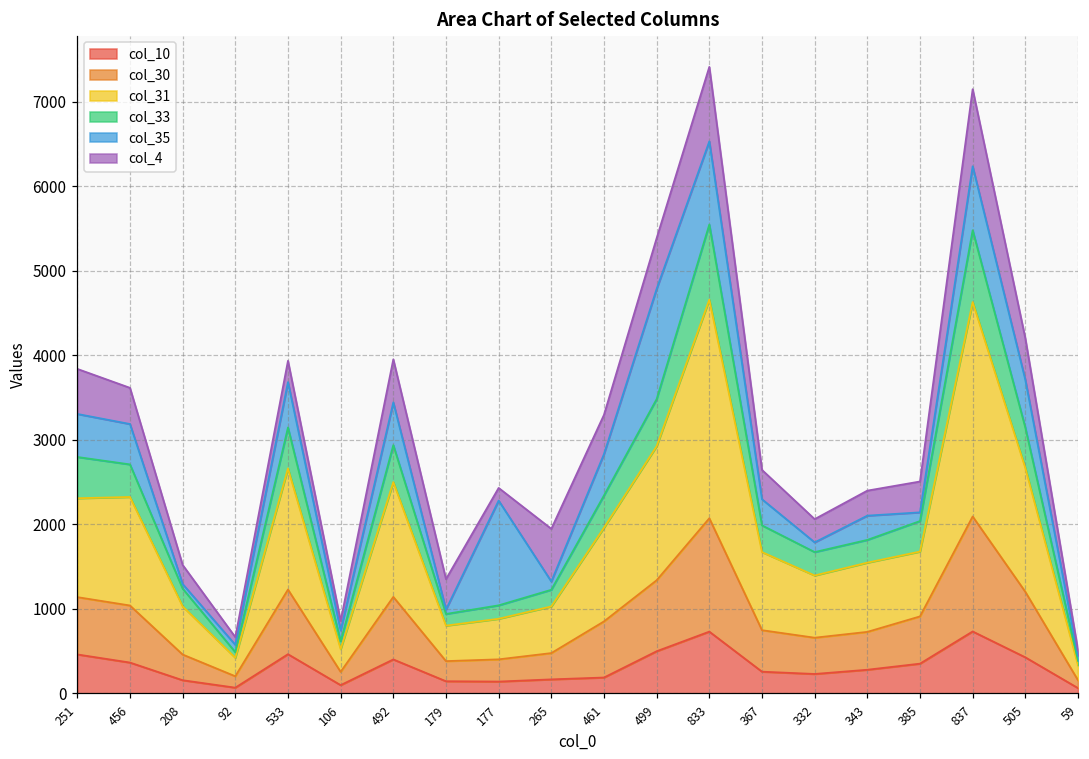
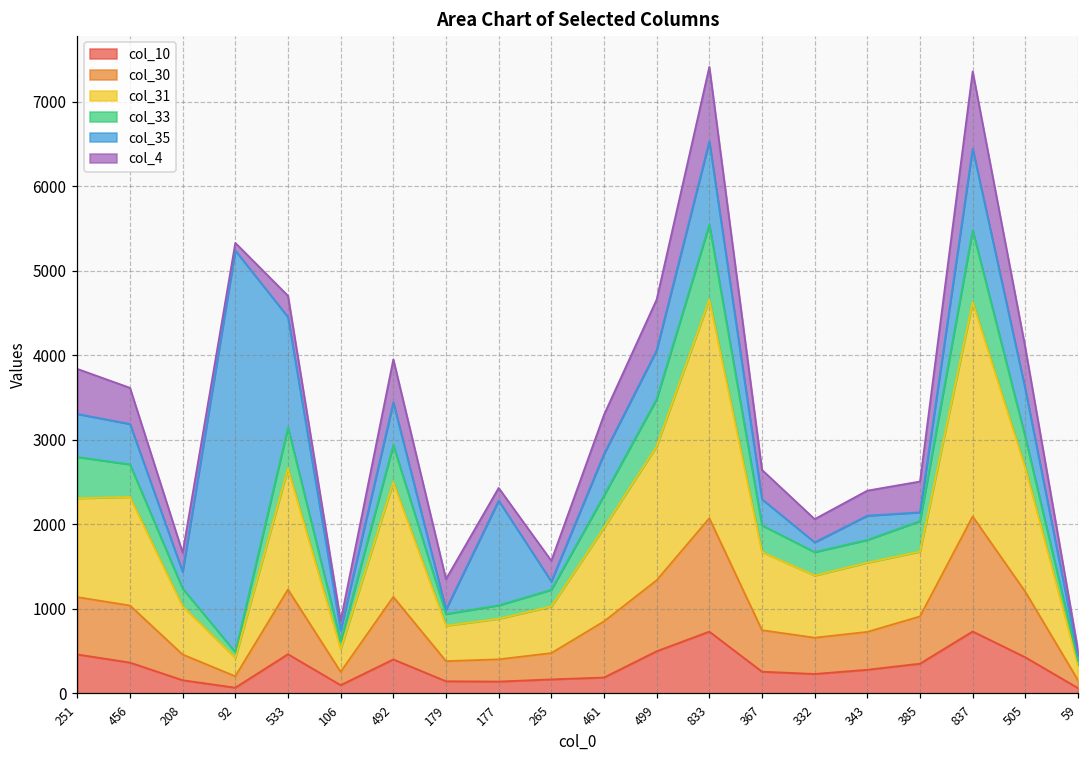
  {
    "col_31": {
      "251": 1200,
      "456": 1300,
      "208": 600,
      "92": 200,
      "533": 1400,
      "106": 300,
      "492": 1400,
      "179": 400,
      "177": 500,
      "265": 600,
      "461": 1100,
      "499": 1600,
      "833": 2600,
      "367": 900,
      "332": 700,
      "343": 800,
      "385": 800,
      "837": 2500,
      "505": 1500,
      "59": 200
    },
    "col_33": {
      "251": 500,
      "456": 400,
      "208": 200,
      "92": 100,
      "533": 500,
      "106": 100,
      "492": 400,
      "179": 100,
      "177": 200,
      "265": 200,
      "461": 400,
      "499": 600,
      "833": 900,
      "367": 300,
      "332": 300,
      "343": 300,
      "385": 400,
      "837": 800,
-     "505": 500,
+     "505": 400,
      "59": 100
    },
    "col_35": {
      "251": 500,
      "456": 500,
-     "208": 100,
-     "92": 100,
-     "533": 500,
+     "208": 200,
+     "92": 4800,
+     "533": 1300,
      "106": 100,
      "492": 500,
      "179": 100,
      "177": 1200,
      "265": 100,
      "461": 500,
-     "499": 1300,
+     "499": 600,
      "833": 1000,
      "367": 300,
      "332": 100,
      "343": 300,
      "385": 100,
-     "837": 800,
+     "837": 1000,
      "505": 600,
      "59": 100
    },
    "col_4": {
      "251": 500,
      "456": 400,
      "208": 200,
      "92": 100,
      "533": 300,
      "106": 100,
      "492": 500,
      "179": 400,
      "177": 200,
-     "265": 600,
+     "265": 200,
      "461": 500,
      "499": 600,
      "833": 900,
      "367": 300,
      "332": 300,
      "343": 300,
      "385": 400,
      "837": 900,
      "505": 500,
      "59": 100
    }
  }
